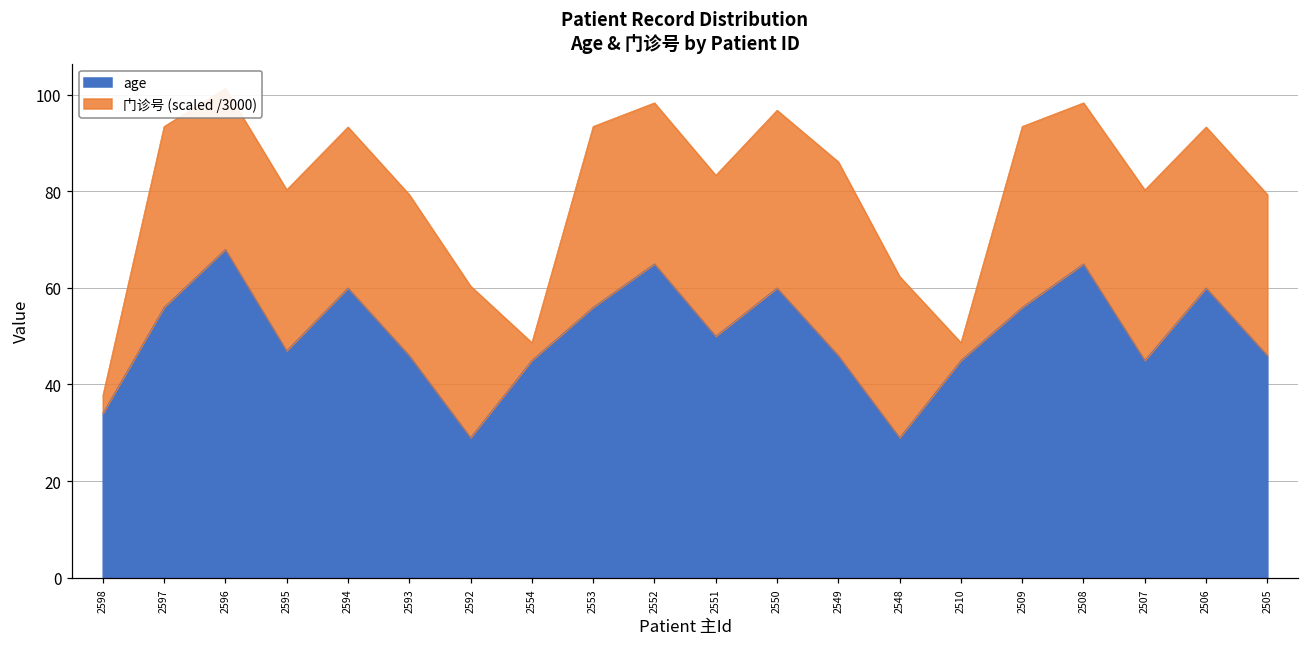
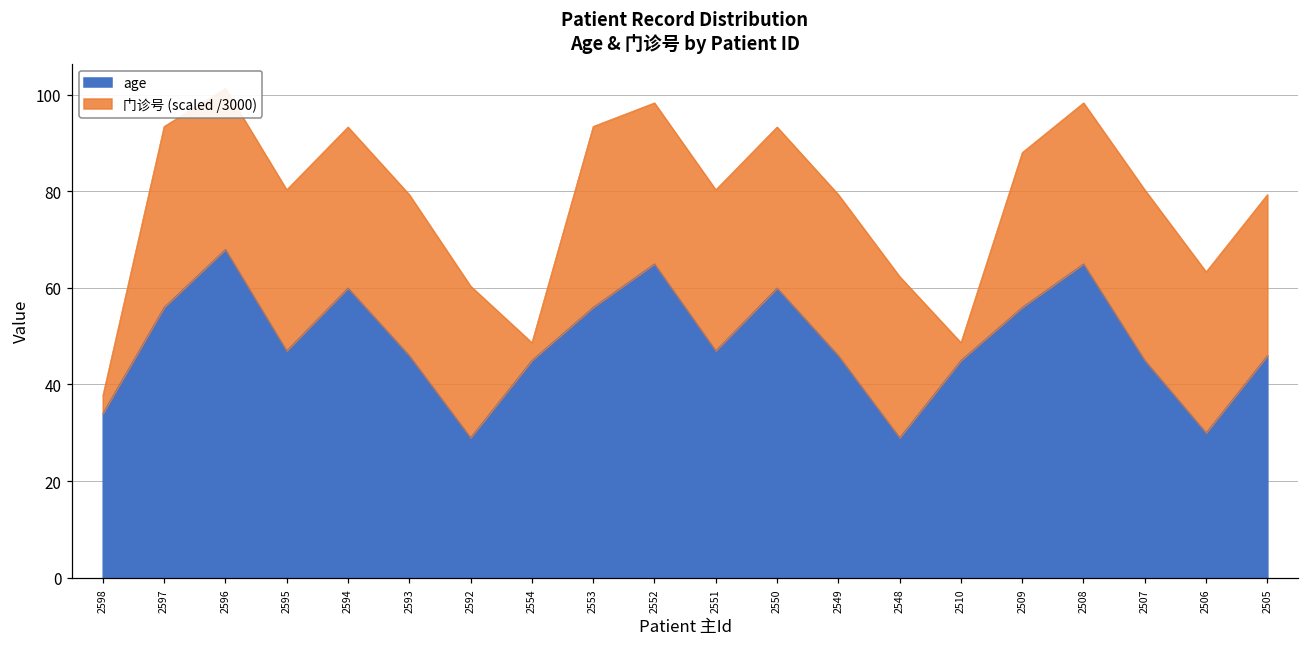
  {
    "age": {
      "2598": 34,
      "2597": 56,
      "2596": 68,
      "2595": 47,
      "2594": 60,
      "2593": 46,
      "2592": 29,
      "2554": 45,
      "2553": 56,
      "2552": 65,
-     "2551": 50,
+     "2551": 47,
      "2550": 60,
      "2549": 46,
      "2548": 29,
      "2510": 45,
      "2509": 56,
      "2508": 65,
      "2507": 45,
-     "2506": 60,
+     "2506": 30,
      "2505": 46
    },
    "门诊号 (scaled /3000)": {
      "2598": 4,
      "2597": 37,
      "2595": 33,
      "2594": 33,
      "2593": 33,
      "2592": 31,
      "2554": 4,
      "2553": 37,
      "2552": 33,
      "2551": 33,
-     "2550": 37,
-     "2549": 40,
+     "2550": 33,
+     "2549": 33,
      "2548": 33,
      "2510": 4,
-     "2509": 37,
+     "2509": 32,
      "2508": 33,
      "2507": 35,
      "2506": 33,
      "2505": 33
    }
  }
